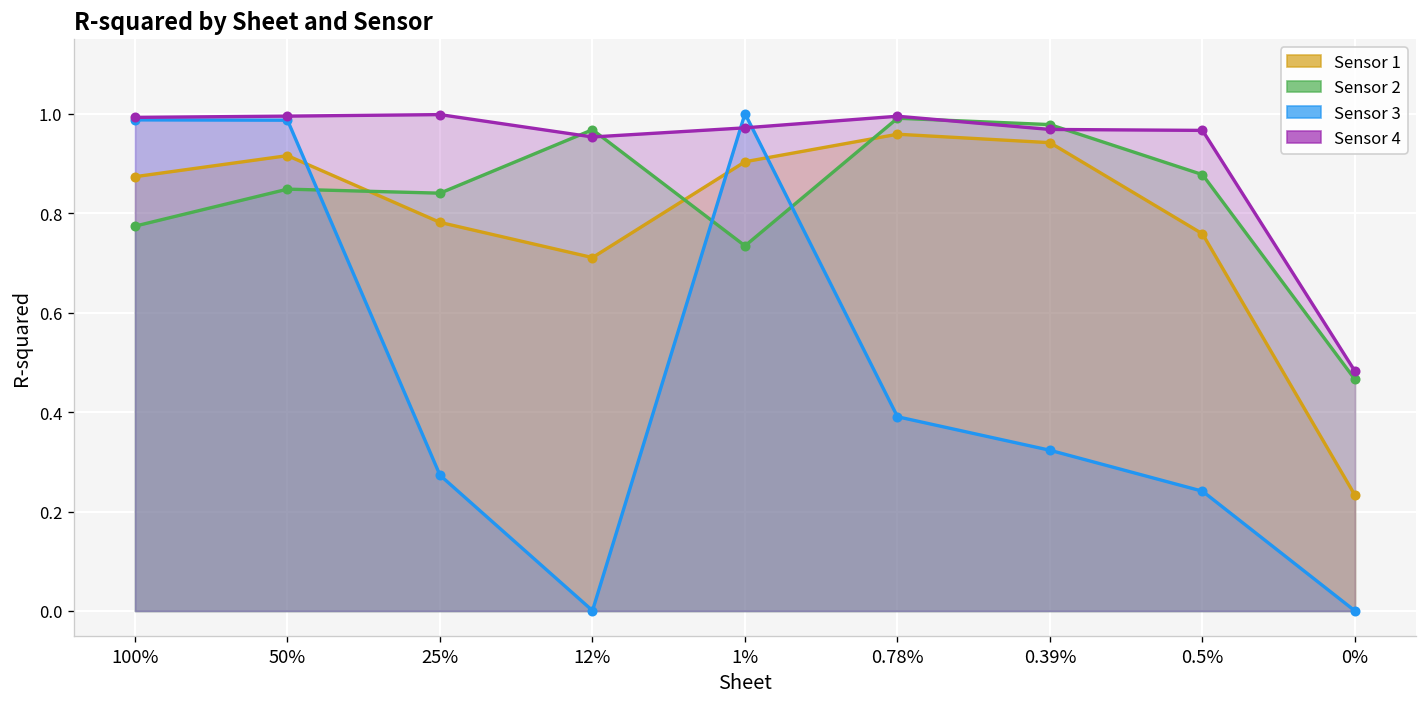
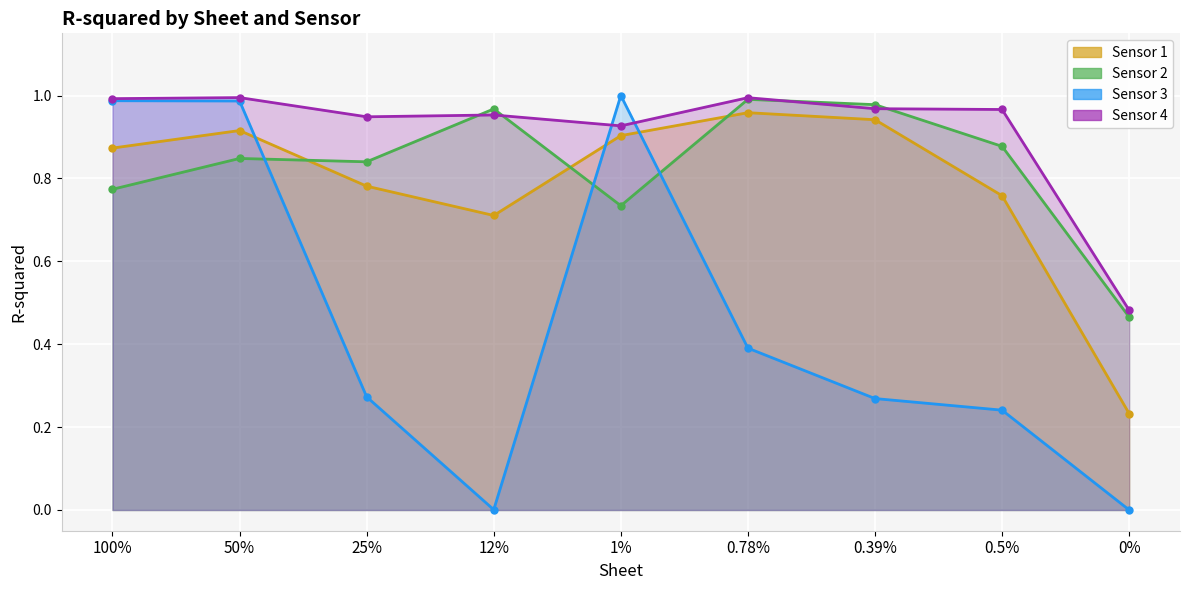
  {
    "Sensor 3": {
      "50%": 0.99,
      "25%": 0.27,
      "12%": 0.00,
      "1%": 1.00,
      "0.78%": 0.39,
-     "0.39%": 0.32,
+     "0.39%": 0.27,
      "0.5%": 0.24,
      "0%": 0.00
    },
    "Sensor 4": {
      "50%": 0.99,
-     "25%": 1.00,
+     "25%": 0.95,
      "12%": 0.95,
-     "1%": 0.97,
+     "1%": 0.93,
      "0.39%": 0.97,
      "0.5%": 0.97,
      "0%": 0.48
    }
  }
